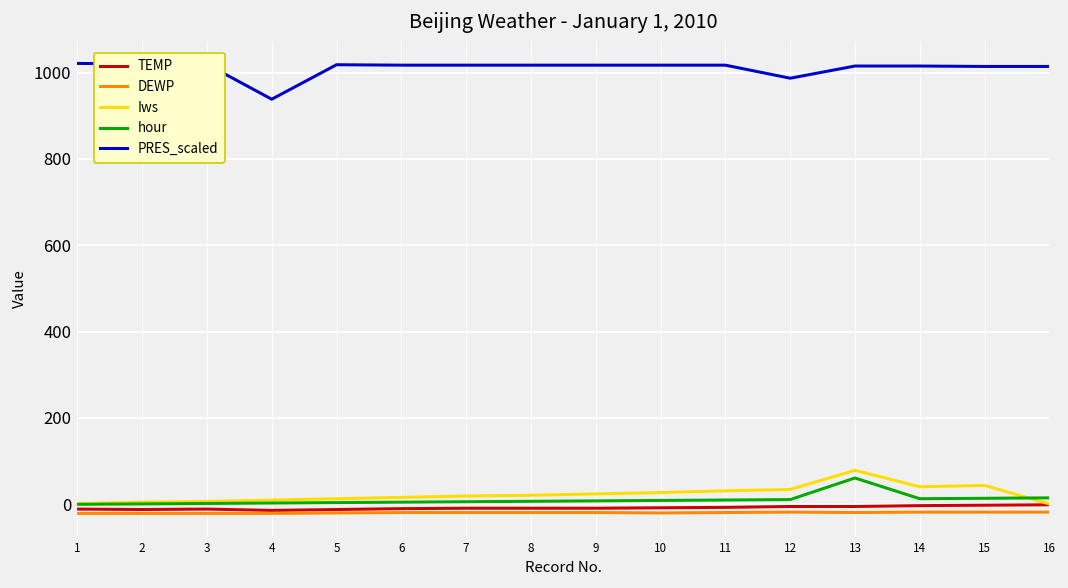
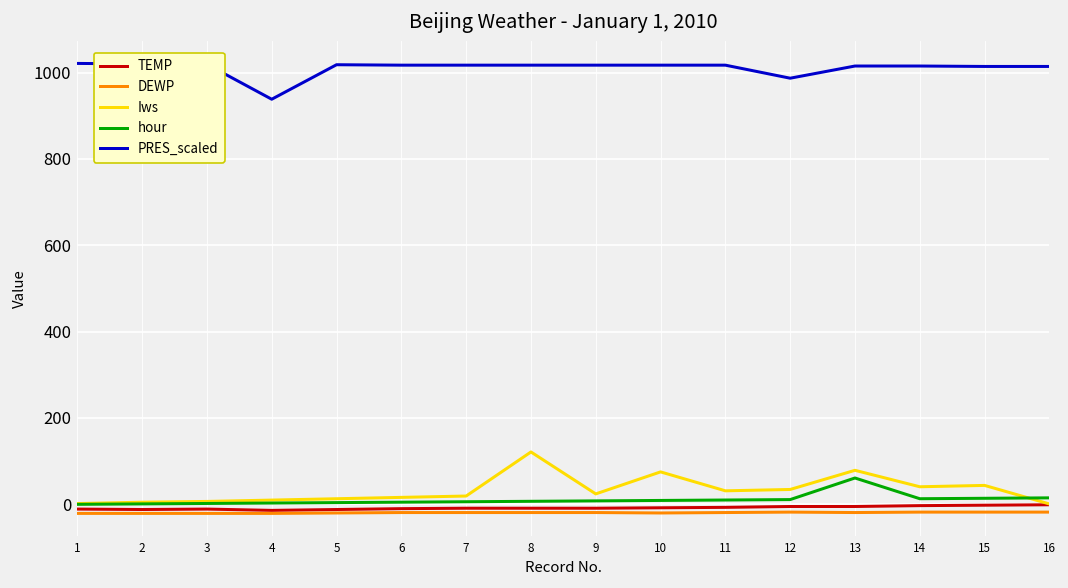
  {
    "TEMP": {
      "1": -10,
      "2": -10,
      "3": -10,
      "5": -10,
      "6": -10,
      "7": -10,
      "8": -10,
      "9": -10,
      "10": -10,
      "11": -10,
      "12": -10,
      "13": -10,
      "14": 0,
      "15": 0
    },
    "DEWP": {
      "1": -20,
      "2": -20,
      "3": -20,
      "5": -20,
      "6": -20,
      "7": -20,
      "8": -20,
      "9": -20,
      "10": -20,
      "11": -20,
      "12": -20,
      "13": -20,
      "14": -20,
      "15": -20,
      "16": -20
    },
    "Iws": {
      "5": 10,
      "6": 20,
      "7": 20,
-     "8": 20,
+     "8": 120,
      "9": 20,
-     "10": 30,
+     "10": 80,
      "11": 30,
      "12": 30,
      "13": 80,
      "14": 40,
      "15": 40
    },
    "hour": {
      "5": 0,
      "6": 10,
      "7": 10,
      "8": 10,
      "9": 10,
      "10": 10,
      "11": 10,
      "12": 10,
      "13": 60,
      "14": 10,
      "15": 10,
      "16": 20
    },
    "PRES_scaled": {
      "1": 1020,
      "4": 940,
      "5": 1020,
      "6": 1020,
      "7": 1020,
      "8": 1020,
      "9": 1020,
      "10": 1020,
      "11": 1020,
      "12": 990,
      "13": 1020,
      "14": 1020,
      "15": 1010,
      "16": 1010
    }
  }
